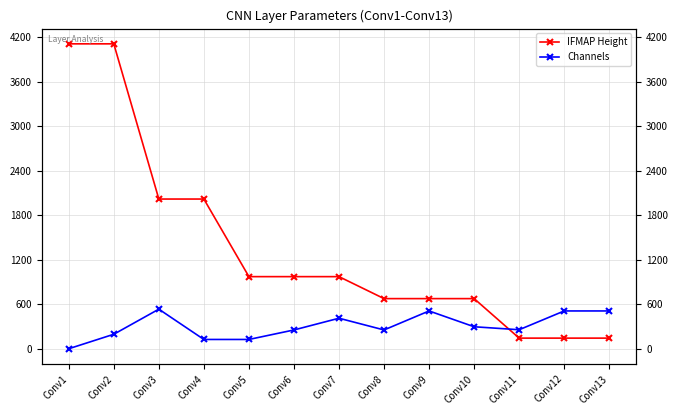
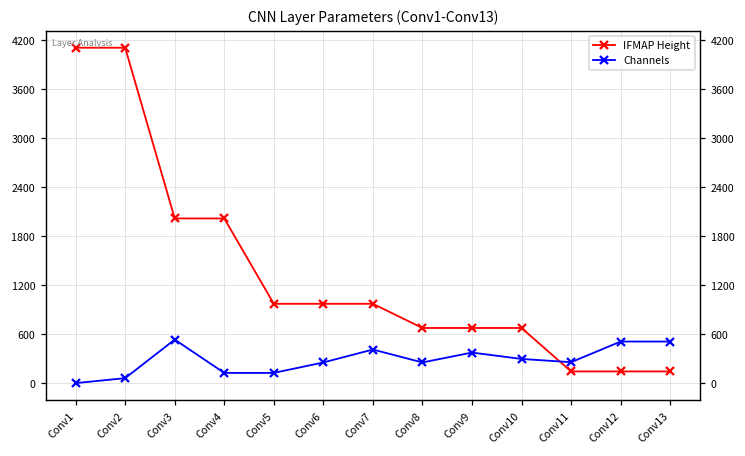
  {
    "IFMAP Height": {
      "Conv1": 4100,
      "Conv2": 4100,
      "Conv3": 2000,
      "Conv4": 2000,
      "Conv5": 1000,
      "Conv6": 1000,
      "Conv7": 1000,
      "Conv8": 700,
      "Conv9": 700,
      "Conv10": 700,
      "Conv11": 100,
      "Conv12": 100,
      "Conv13": 100
    },
    "Channels": {
      "Conv1": 0,
-     "Conv2": 200,
+     "Conv2": 100,
      "Conv3": 500,
      "Conv4": 100,
      "Conv5": 100,
      "Conv6": 300,
      "Conv7": 400,
      "Conv8": 300,
-     "Conv9": 500,
+     "Conv9": 400,
      "Conv10": 300,
      "Conv11": 300,
      "Conv12": 500,
      "Conv13": 500
    }
  }
